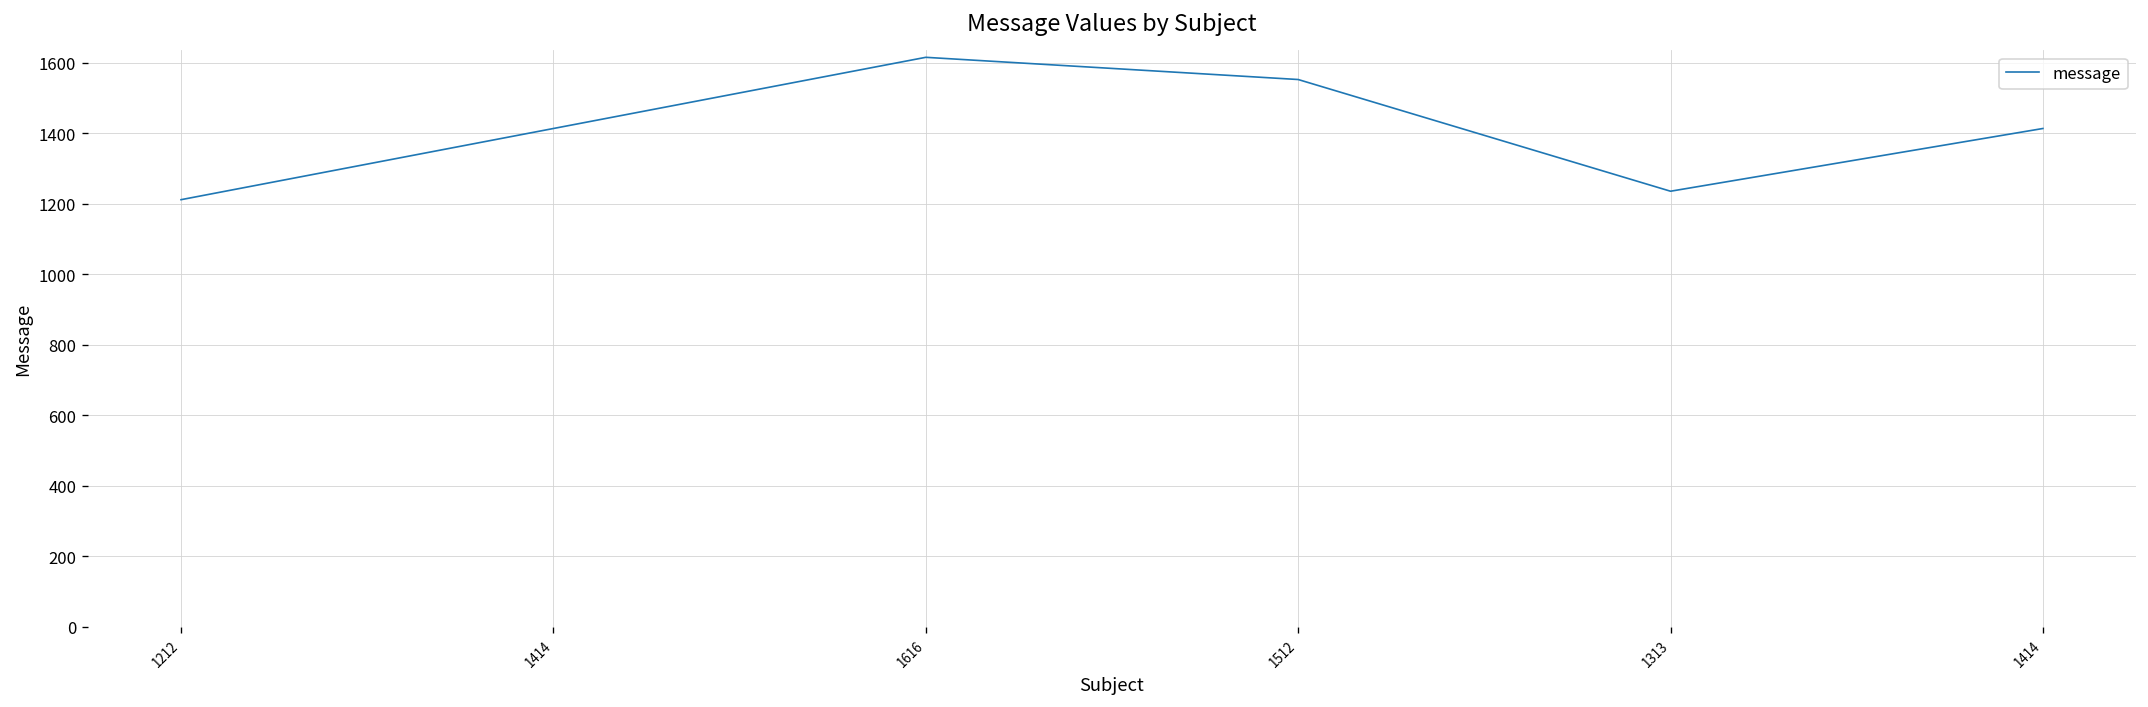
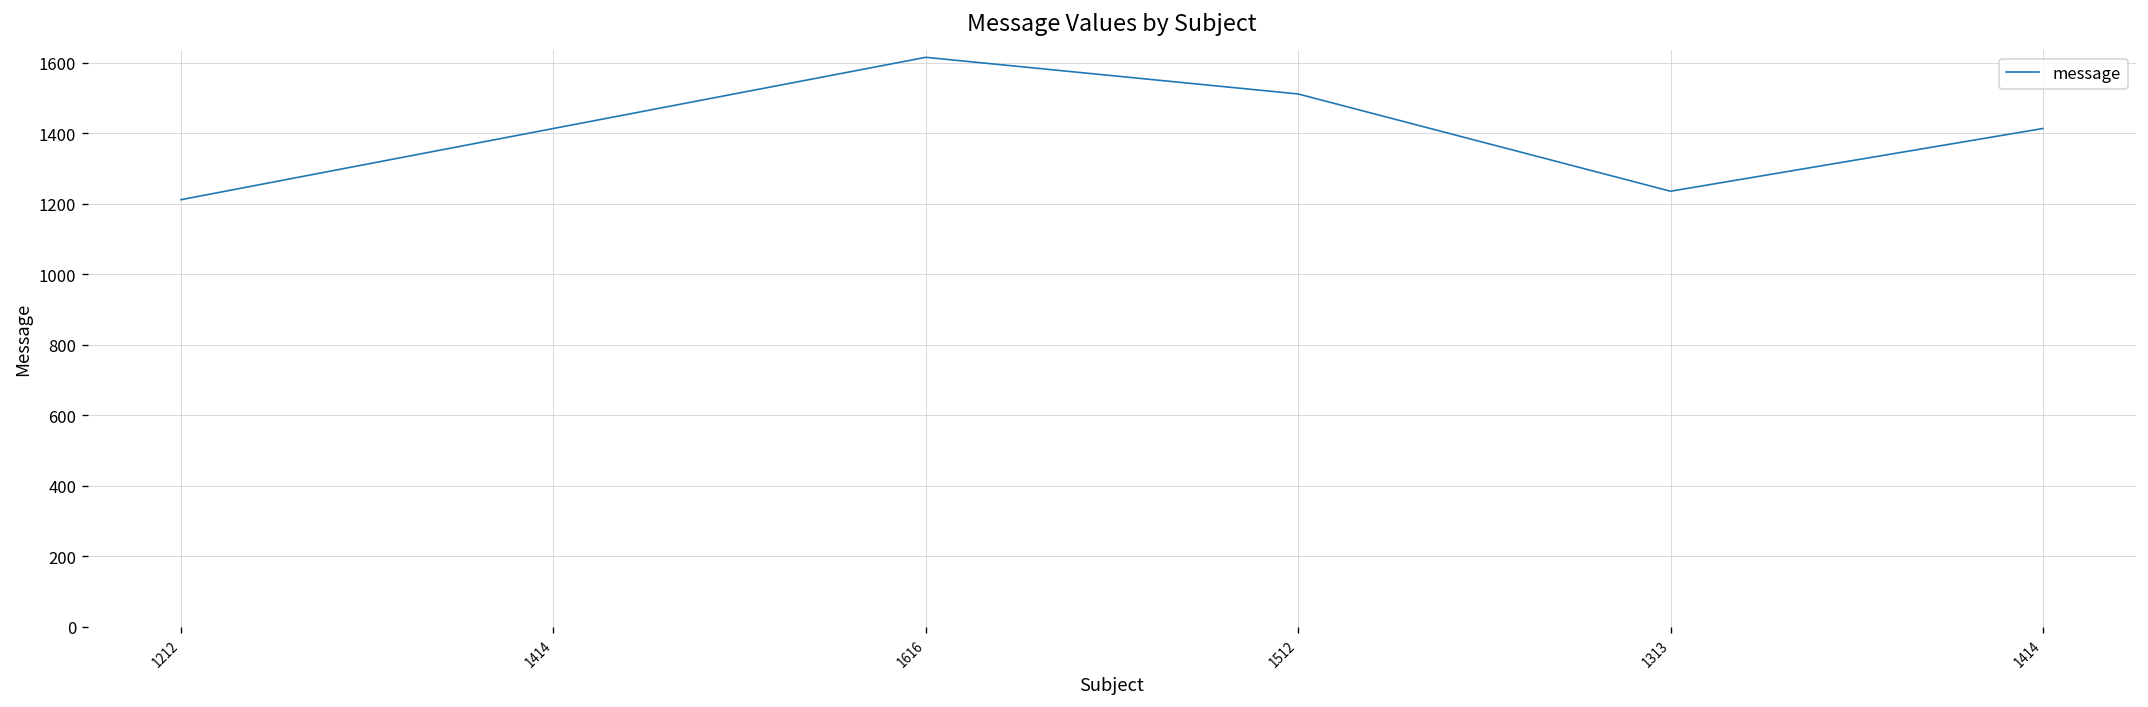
  {
    "1212": 1210,
    "1616": 1620,
-   "1512": 1550,
+   "1512": 1510,
    "1313": 1240
  }
